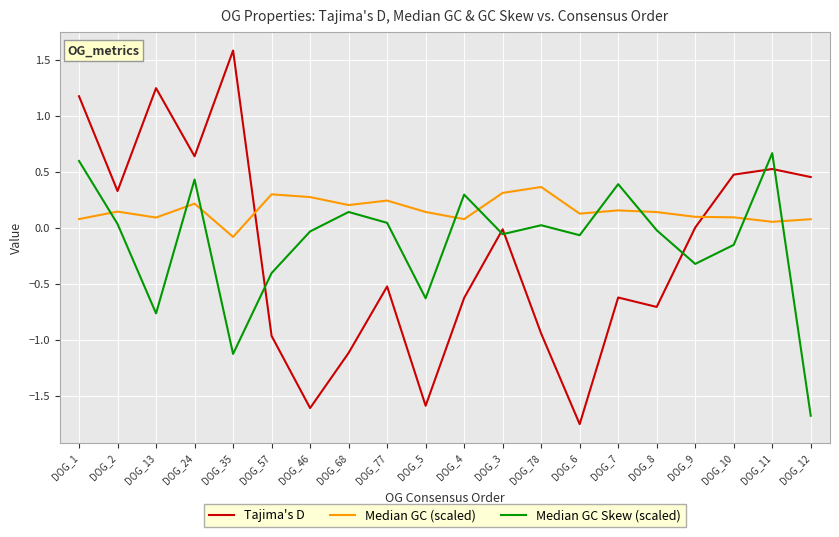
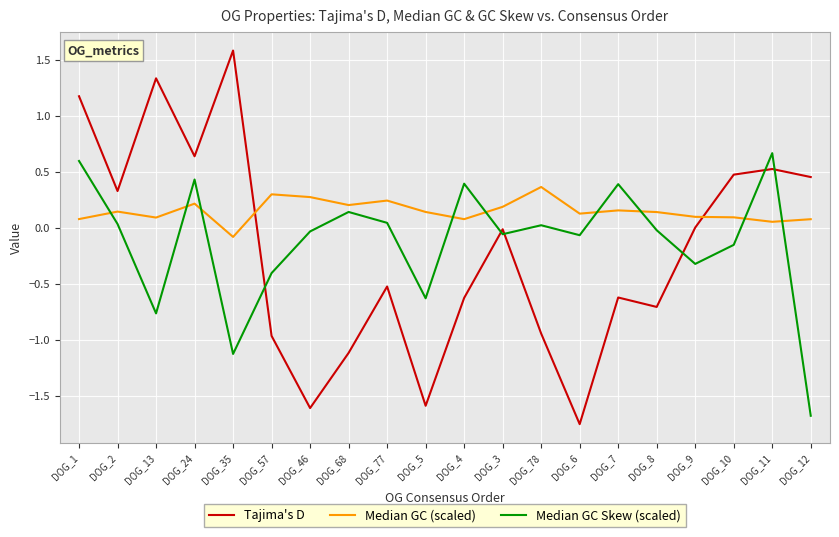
  {
    "Tajima's D": {
      "DOG_1": 1.18,
      "DOG_2": 0.33,
-     "DOG_13": 1.25,
+     "DOG_13": 1.34,
      "DOG_24": 0.64,
      "DOG_35": 1.58,
      "DOG_57": -0.97,
      "DOG_46": -1.61,
      "DOG_68": -1.12,
      "DOG_77": -0.52,
      "DOG_5": -1.59,
      "DOG_4": -0.63,
      "DOG_3": -0.01,
      "DOG_78": -0.95,
      "DOG_6": -1.75,
      "DOG_7": -0.62,
      "DOG_8": -0.71,
      "DOG_9": 0.00,
      "DOG_10": 0.47,
      "DOG_11": 0.53,
      "DOG_12": 0.45
    },
    "Median GC (scaled)": {
      "DOG_1": 0.08,
      "DOG_2": 0.14,
      "DOG_13": 0.09,
      "DOG_24": 0.22,
      "DOG_35": -0.08,
      "DOG_57": 0.30,
      "DOG_46": 0.27,
      "DOG_68": 0.20,
      "DOG_77": 0.24,
      "DOG_5": 0.14,
      "DOG_4": 0.08,
-     "DOG_3": 0.31,
+     "DOG_3": 0.19,
      "DOG_78": 0.36,
      "DOG_6": 0.13,
      "DOG_7": 0.16,
      "DOG_8": 0.14,
      "DOG_9": 0.10,
      "DOG_10": 0.09,
      "DOG_11": 0.05,
      "DOG_12": 0.08
    },
    "Median GC Skew (scaled)": {
      "DOG_1": 0.60,
      "DOG_2": 0.03,
      "DOG_13": -0.77,
      "DOG_24": 0.43,
      "DOG_35": -1.13,
      "DOG_57": -0.40,
      "DOG_46": -0.03,
      "DOG_68": 0.14,
      "DOG_77": 0.04,
      "DOG_5": -0.63,
-     "DOG_4": 0.30,
+     "DOG_4": 0.39,
      "DOG_3": -0.06,
      "DOG_78": 0.02,
      "DOG_6": -0.07,
      "DOG_7": 0.39,
      "DOG_8": -0.02,
      "DOG_9": -0.32,
      "DOG_10": -0.15,
      "DOG_11": 0.67,
      "DOG_12": -1.68
    }
  }
